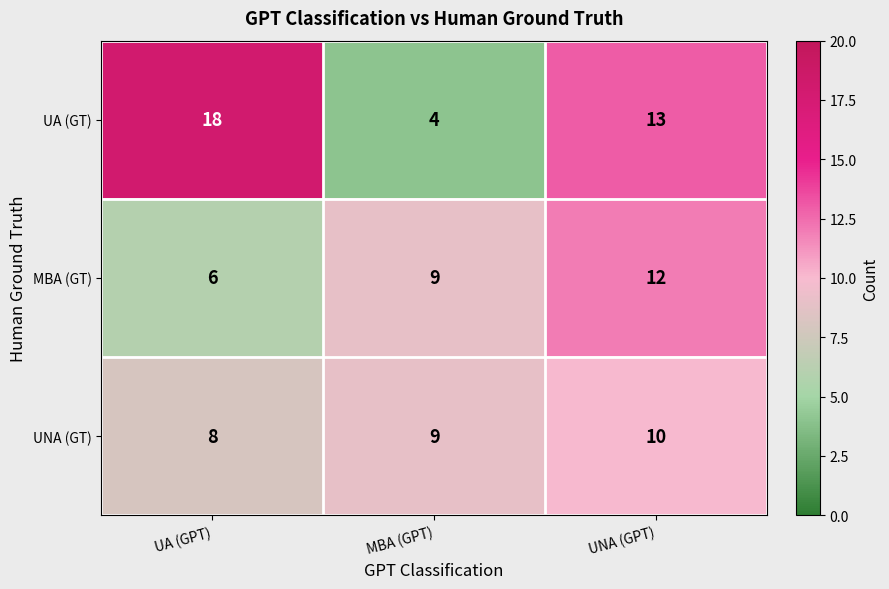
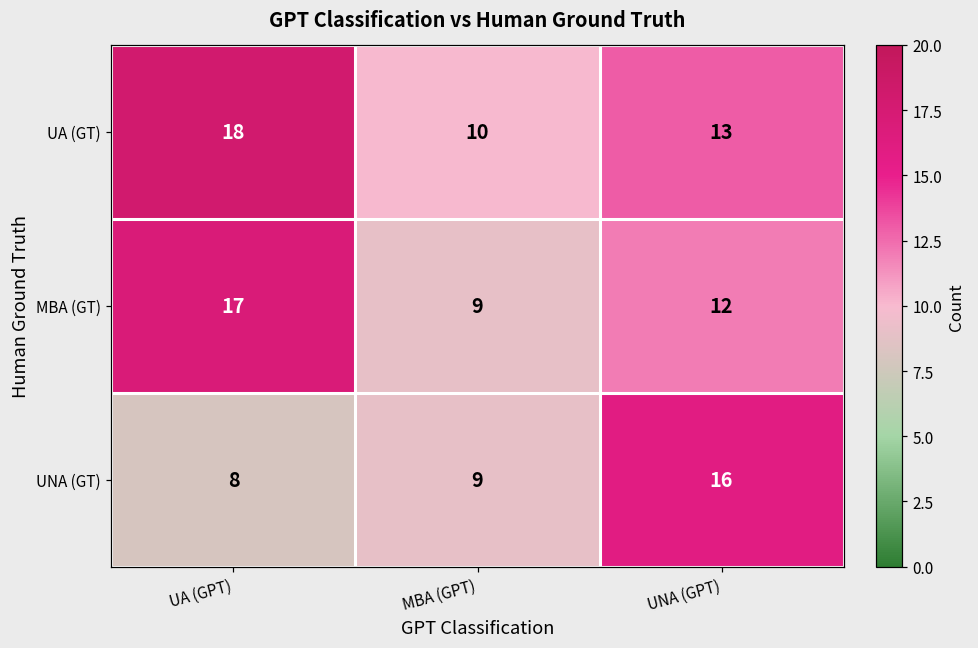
  {
    "UA (GT)": {
      "UA (GPT)": 18,
-     "MBA (GPT)": 4,
+     "MBA (GPT)": 10,
      "UNA (GPT)": 13
    },
    "MBA (GT)": {
-     "UA (GPT)": 6,
+     "UA (GPT)": 17,
      "MBA (GPT)": 9,
      "UNA (GPT)": 12
    },
    "UNA (GT)": {
      "UA (GPT)": 8,
      "MBA (GPT)": 9,
-     "UNA (GPT)": 10
+     "UNA (GPT)": 16
    }
  }
